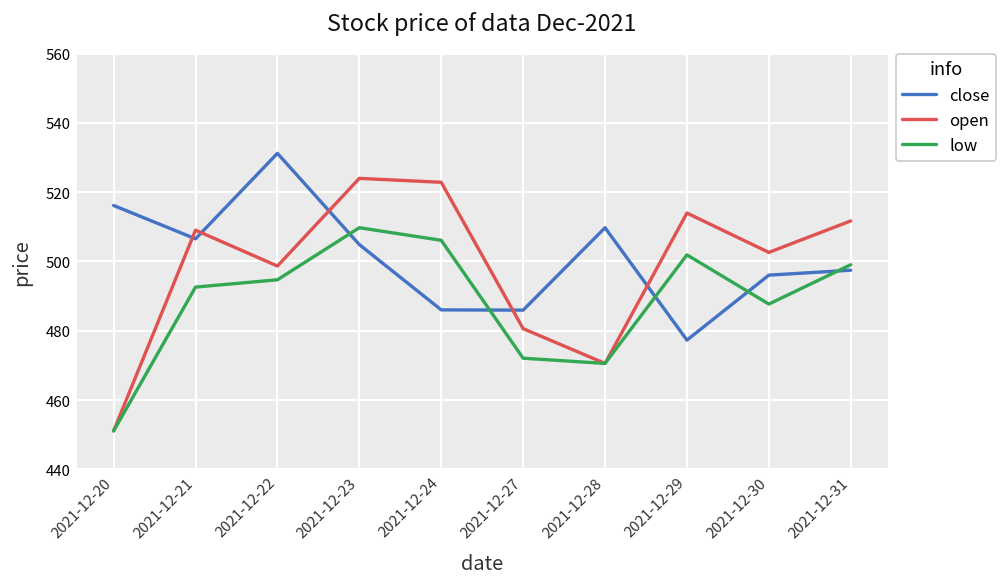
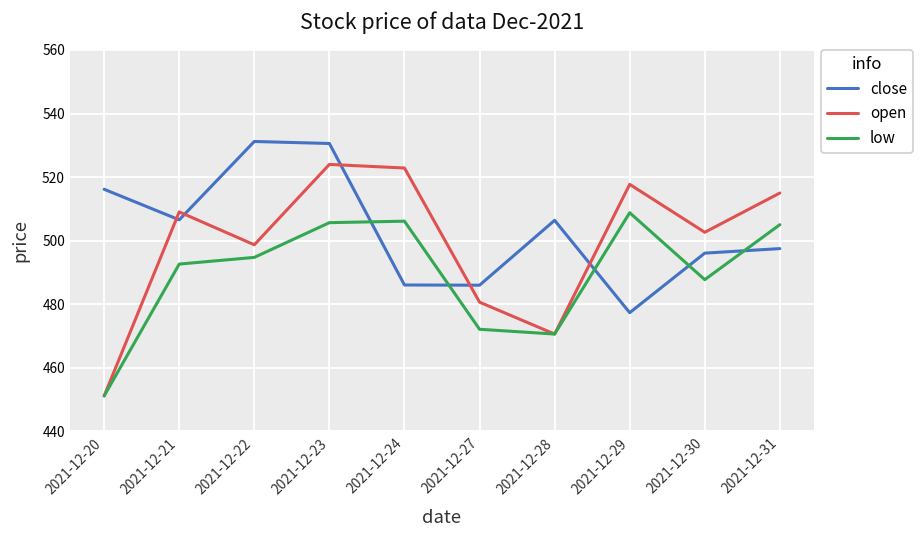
  {
    "close": {
      "2021-12-20": 516,
      "2021-12-21": 507,
      "2021-12-22": 531,
-     "2021-12-23": 505,
+     "2021-12-23": 531,
      "2021-12-24": 486,
      "2021-12-27": 486,
-     "2021-12-28": 510,
+     "2021-12-28": 506,
      "2021-12-29": 477,
      "2021-12-30": 496,
      "2021-12-31": 497
    },
    "open": {
      "2021-12-21": 509,
      "2021-12-22": 499,
      "2021-12-23": 524,
      "2021-12-24": 523,
      "2021-12-27": 481,
-     "2021-12-29": 514,
+     "2021-12-29": 518,
      "2021-12-30": 503,
-     "2021-12-31": 512
+     "2021-12-31": 515
    },
    "low": {
      "2021-12-21": 493,
      "2021-12-22": 495,
-     "2021-12-23": 510,
+     "2021-12-23": 506,
      "2021-12-24": 506,
      "2021-12-27": 472,
-     "2021-12-29": 502,
+     "2021-12-29": 509,
      "2021-12-30": 488,
-     "2021-12-31": 499
+     "2021-12-31": 505
    }
  }
